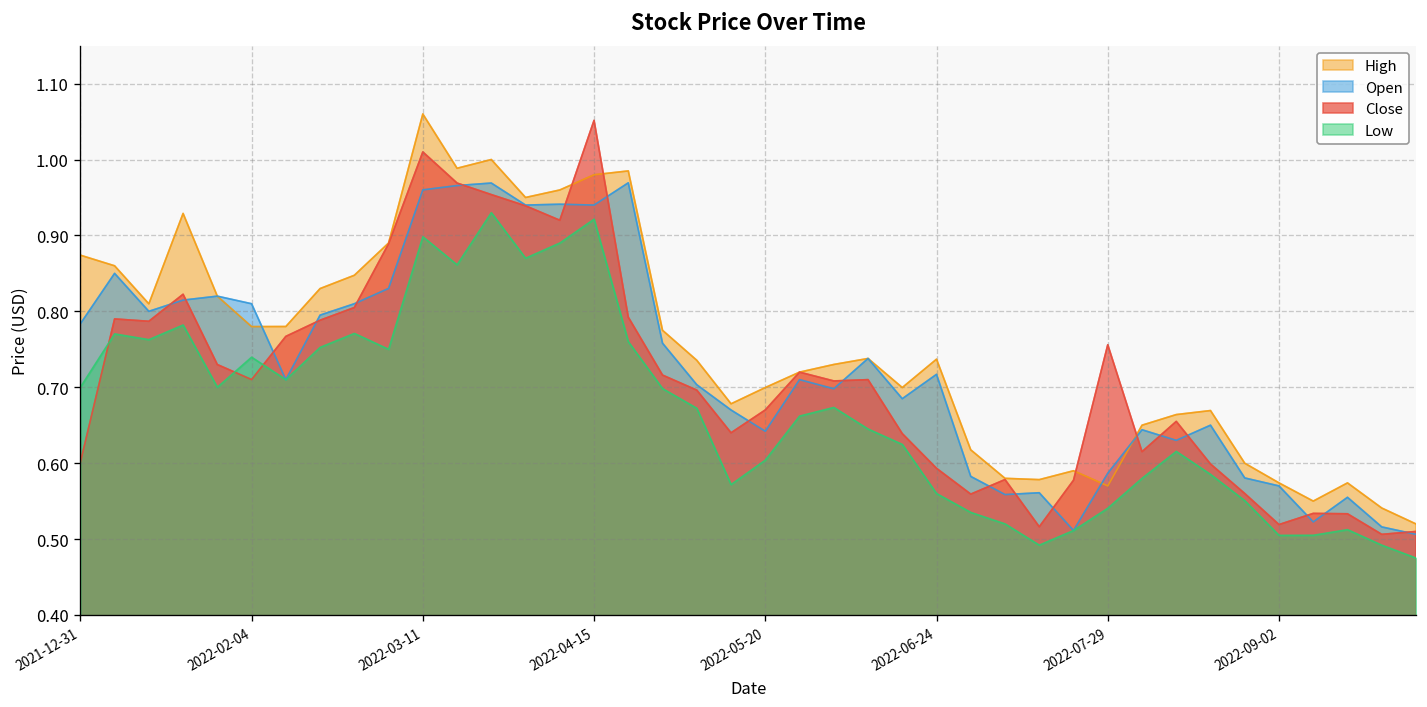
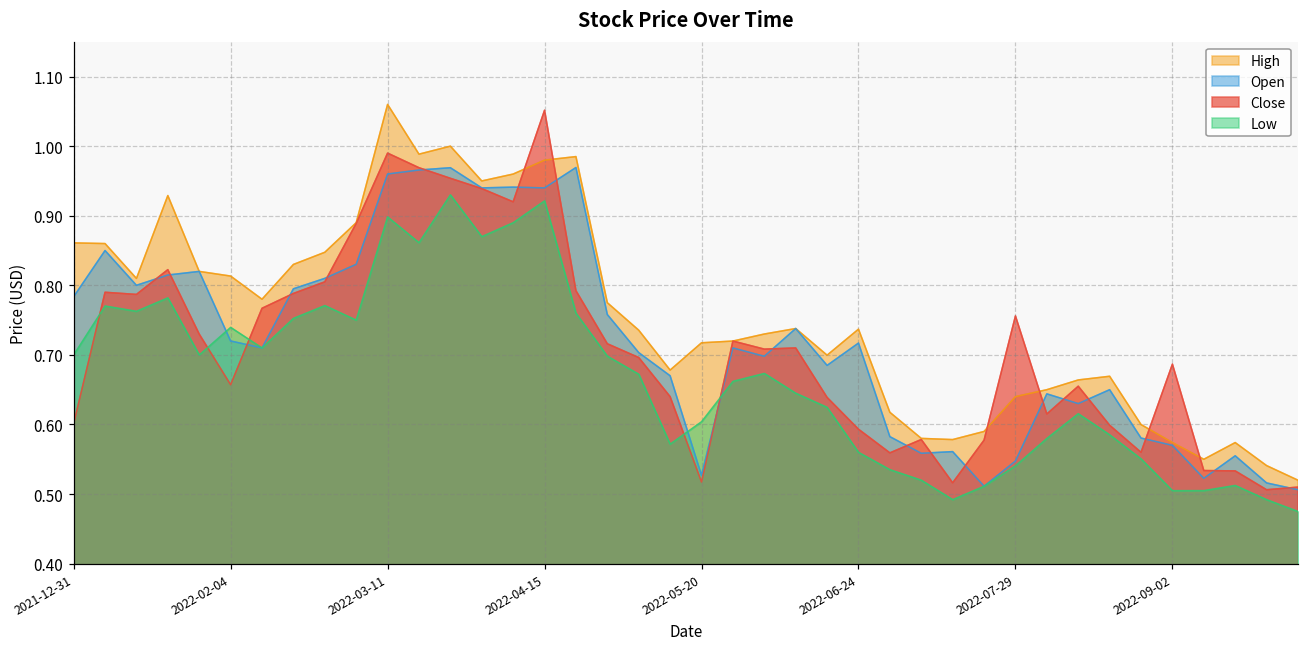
  {
    "High": {
-     "2021-12-31": 0.87,
-     "2022-02-04": 0.78,
+     "2021-12-31": 0.86,
+     "2022-02-04": 0.81,
      "2022-03-11": 1.06,
      "2022-04-15": 0.98,
-     "2022-05-20": 0.70,
+     "2022-05-20": 0.72,
      "2022-06-24": 0.74,
-     "2022-07-29": 0.57,
+     "2022-07-29": 0.64,
      "2022-09-02": 0.57
    },
    "Open": {
      "2021-12-31": 0.78,
-     "2022-02-04": 0.81,
+     "2022-02-04": 0.72,
      "2022-03-11": 0.96,
      "2022-04-15": 0.94,
-     "2022-05-20": 0.64,
+     "2022-05-20": 0.53,
      "2022-06-24": 0.72,
-     "2022-07-29": 0.59,
+     "2022-07-29": 0.55,
      "2022-09-02": 0.57
    },
    "Close": {
      "2021-12-31": 0.60,
-     "2022-02-04": 0.71,
-     "2022-03-11": 1.01,
+     "2022-02-04": 0.66,
+     "2022-03-11": 0.99,
      "2022-04-15": 1.05,
-     "2022-05-20": 0.67,
+     "2022-05-20": 0.52,
      "2022-06-24": 0.59,
      "2022-07-29": 0.76,
-     "2022-09-02": 0.52
+     "2022-09-02": 0.69
    },
    "Low": {
      "2021-12-31": 0.70,
      "2022-02-04": 0.74,
      "2022-03-11": 0.90,
      "2022-04-15": 0.92,
      "2022-05-20": 0.60,
      "2022-06-24": 0.56,
      "2022-07-29": 0.54,
      "2022-09-02": 0.50
    }
  }
